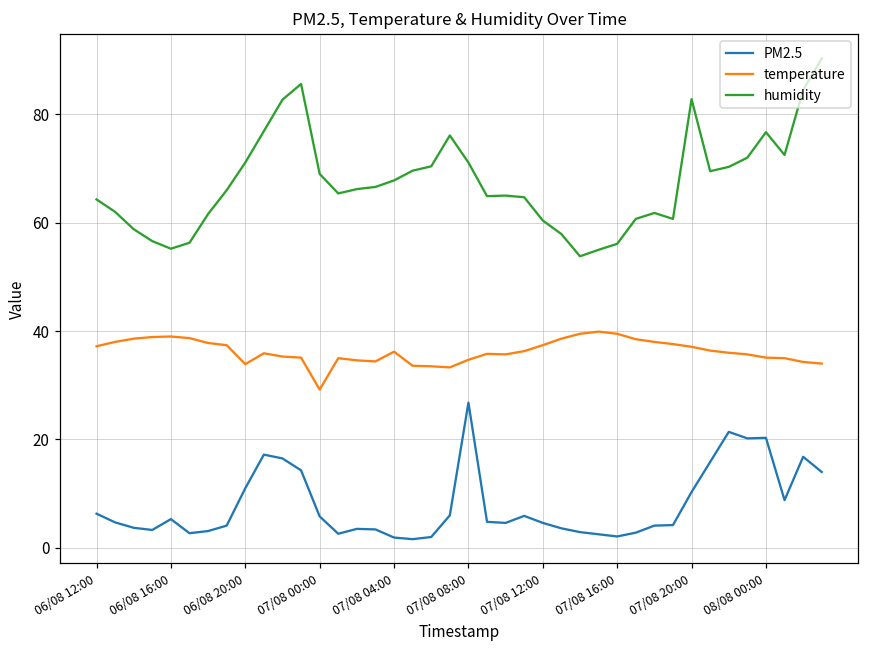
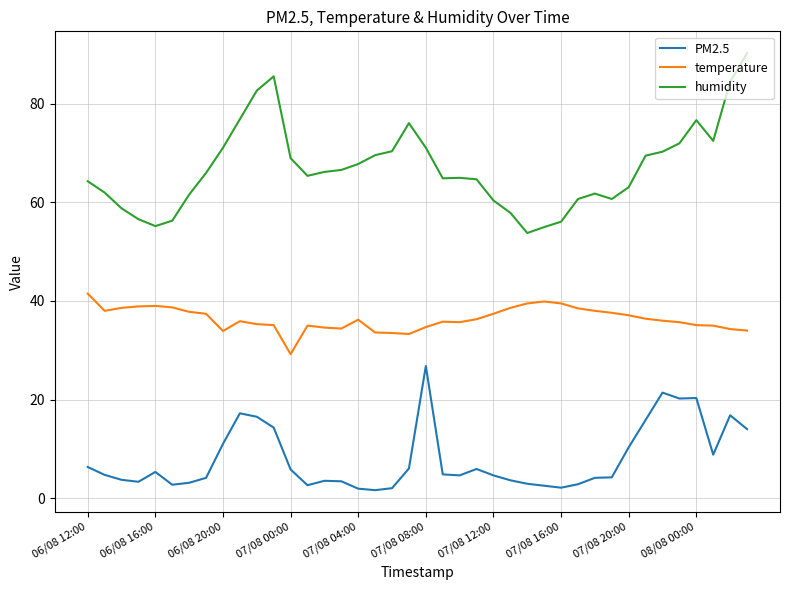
  {
    "PM2.5": {
      "06/08 12:00": 6,
      "06/08 16:00": 5,
      "06/08 20:00": 11,
      "07/08 00:00": 6,
      "07/08 04:00": 2,
      "07/08 08:00": 27,
      "07/08 12:00": 5,
      "07/08 16:00": 2,
      "07/08 20:00": 10,
      "08/08 00:00": 20
    },
    "temperature": {
-     "06/08 12:00": 37,
+     "06/08 12:00": 42,
      "06/08 16:00": 39,
      "06/08 20:00": 34,
      "07/08 00:00": 29,
      "07/08 04:00": 36,
      "07/08 08:00": 35,
      "07/08 12:00": 37,
      "07/08 16:00": 40,
      "07/08 20:00": 37,
      "08/08 00:00": 35
    },
    "humidity": {
      "06/08 12:00": 64,
      "06/08 16:00": 55,
      "06/08 20:00": 71,
      "07/08 00:00": 69,
      "07/08 04:00": 68,
      "07/08 08:00": 71,
      "07/08 12:00": 60,
      "07/08 16:00": 56,
-     "07/08 20:00": 83,
+     "07/08 20:00": 63,
      "08/08 00:00": 77
    }
  }
